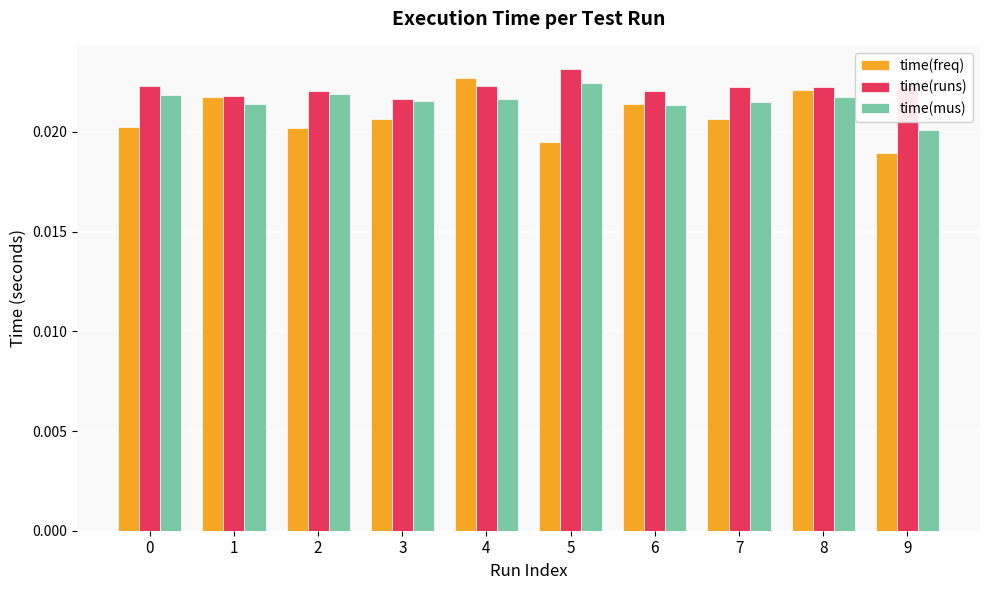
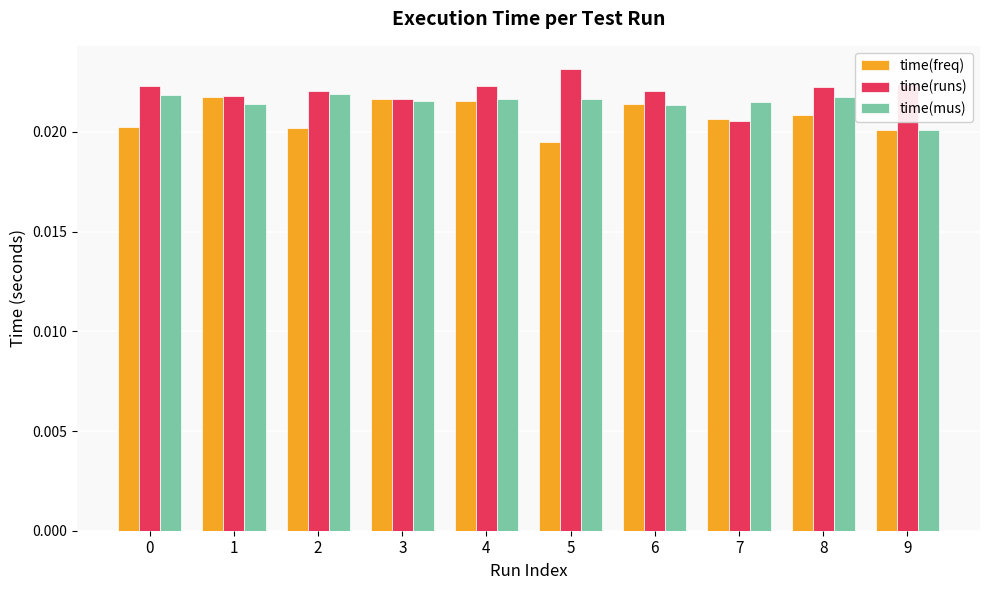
  {
    "time(freq)": {
      "0": 0.0202,
      "1": 0.0217,
      "2": 0.0202,
-     "3": 0.0206,
-     "4": 0.0227,
+     "3": 0.0217,
+     "4": 0.0216,
      "5": 0.0195,
      "6": 0.0214,
      "7": 0.0207,
-     "8": 0.0221,
-     "9": 0.0189
+     "8": 0.0208,
+     "9": 0.0201
    },
    "time(runs)": {
      "0": 0.0223,
      "1": 0.0218,
      "2": 0.0220,
      "3": 0.0216,
      "4": 0.0223,
      "5": 0.0232,
      "6": 0.0220,
-     "7": 0.0223,
+     "7": 0.0205,
      "8": 0.0223
    },
    "time(mus)": {
      "0": 0.0218,
      "1": 0.0214,
      "2": 0.0219,
      "3": 0.0215,
      "4": 0.0217,
-     "5": 0.0224,
+     "5": 0.0217,
      "6": 0.0214,
      "7": 0.0215,
      "8": 0.0218,
      "9": 0.0201
    }
  }
